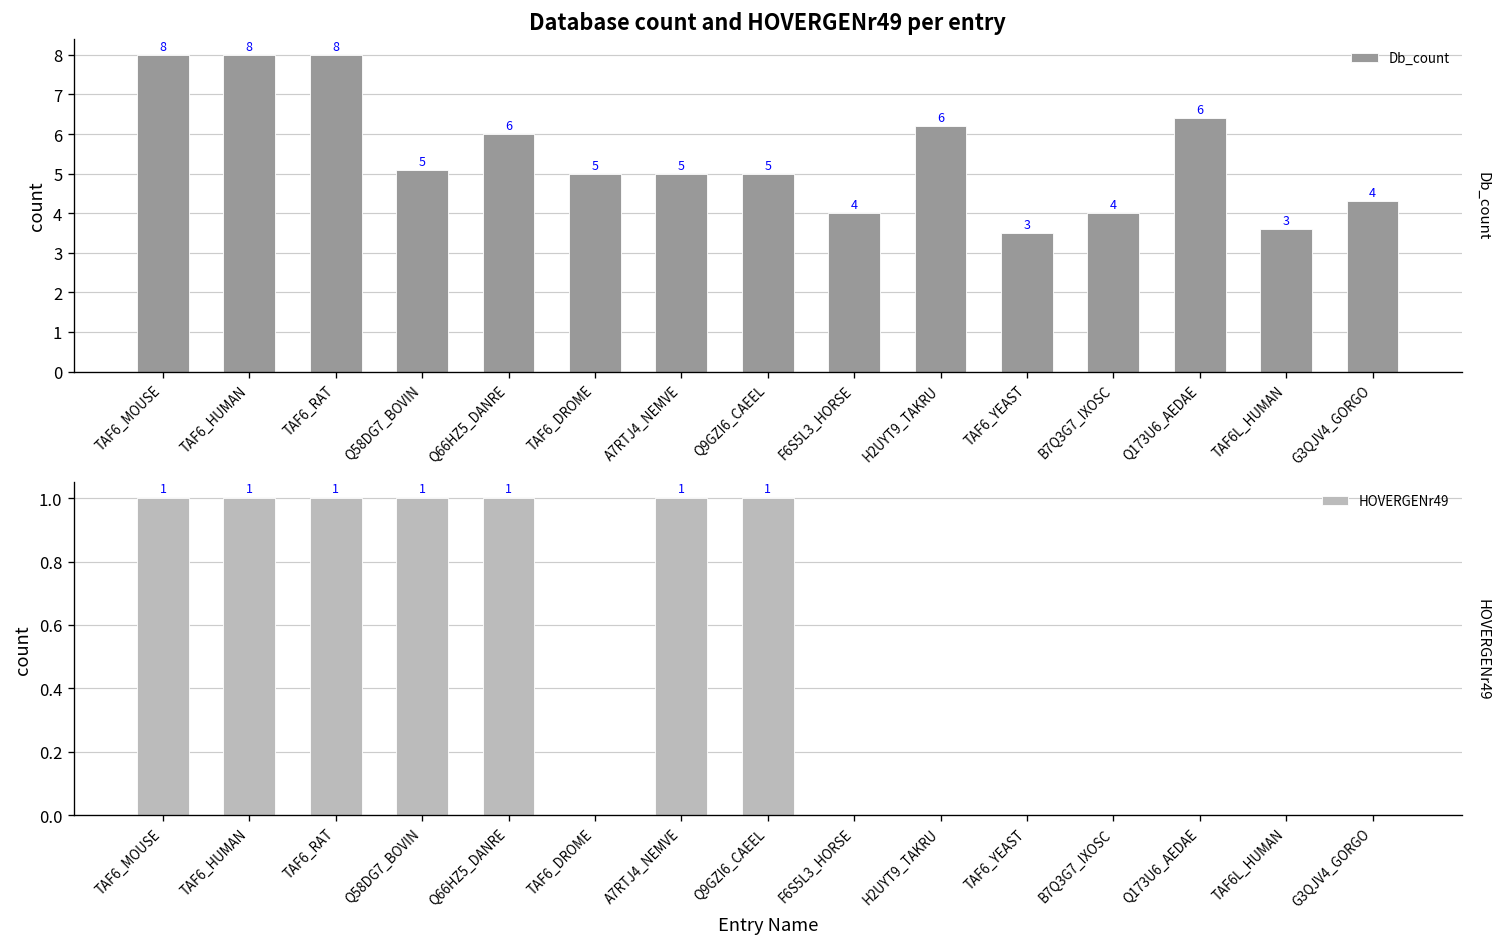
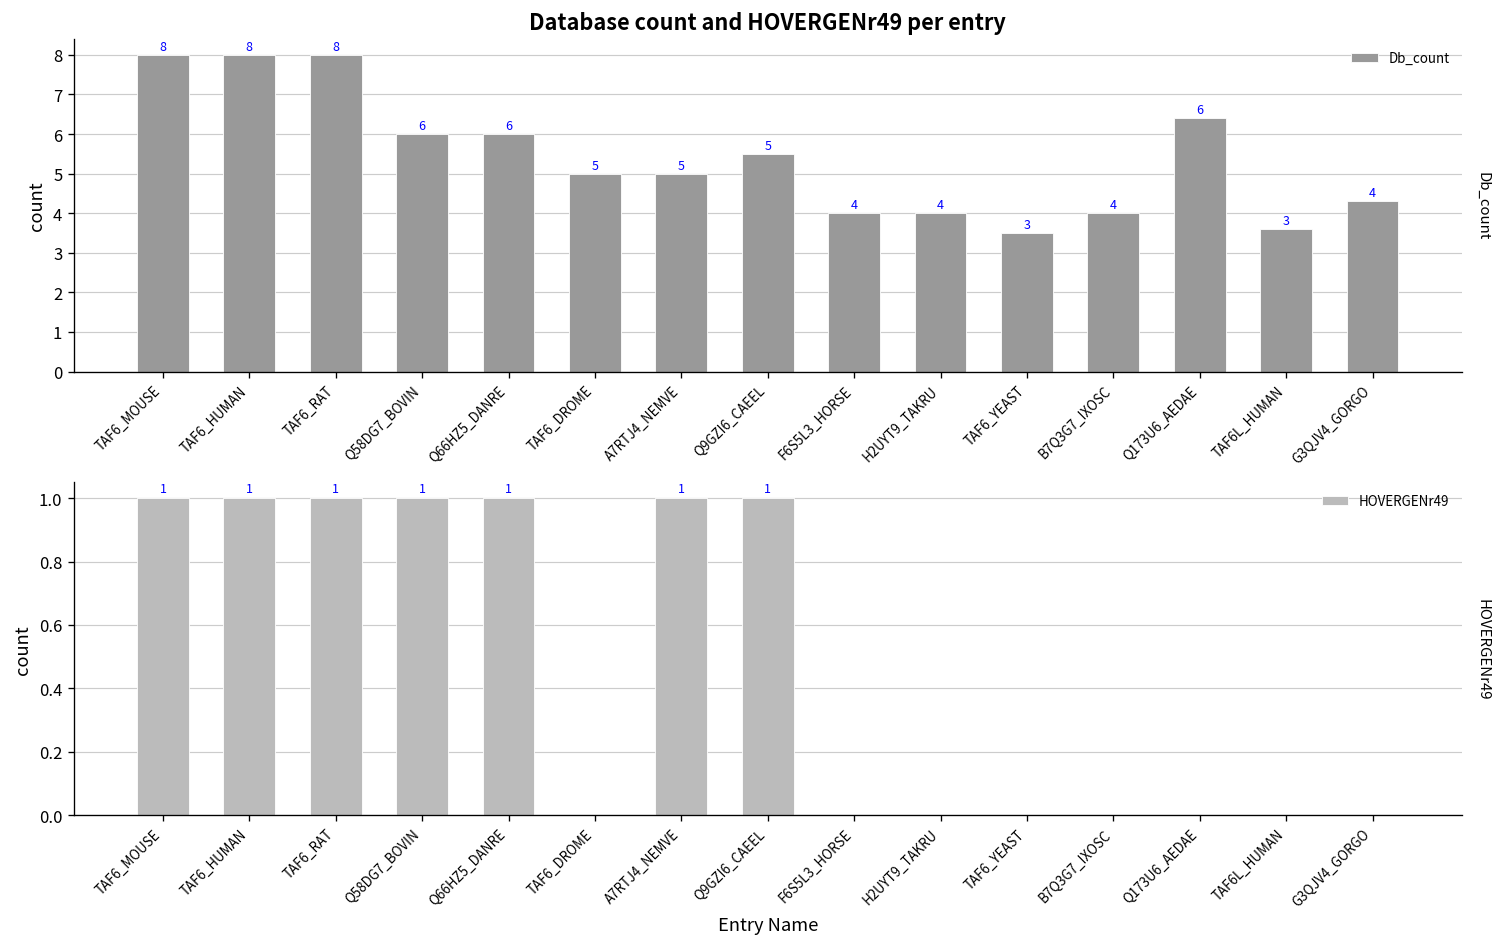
  {
    "Database count and HOVERGENr49 per entry": {
      "TAF6_MOUSE": 8,
      "TAF6_HUMAN": 8,
      "TAF6_RAT": 8,
-     "Q58DG7_BOVIN": 5,
+     "Q58DG7_BOVIN": 6,
      "Q66HZ5_DANRE": 6,
      "TAF6_DROME": 5,
      "A7RTJ4_NEMVE": 5,
-     "Q9GZI6_CAEEL": 5.0,
+     "Q9GZI6_CAEEL": 5.5,
      "F6S5L3_HORSE": 4,
-     "H2UYT9_TAKRU": 6,
+     "H2UYT9_TAKRU": 4,
      "TAF6_YEAST": 3,
      "B7Q3G7_IXOSC": 4,
      "Q173U6_AEDAE": 6,
      "G3QJV4_GORGO": 4
    }
  }
